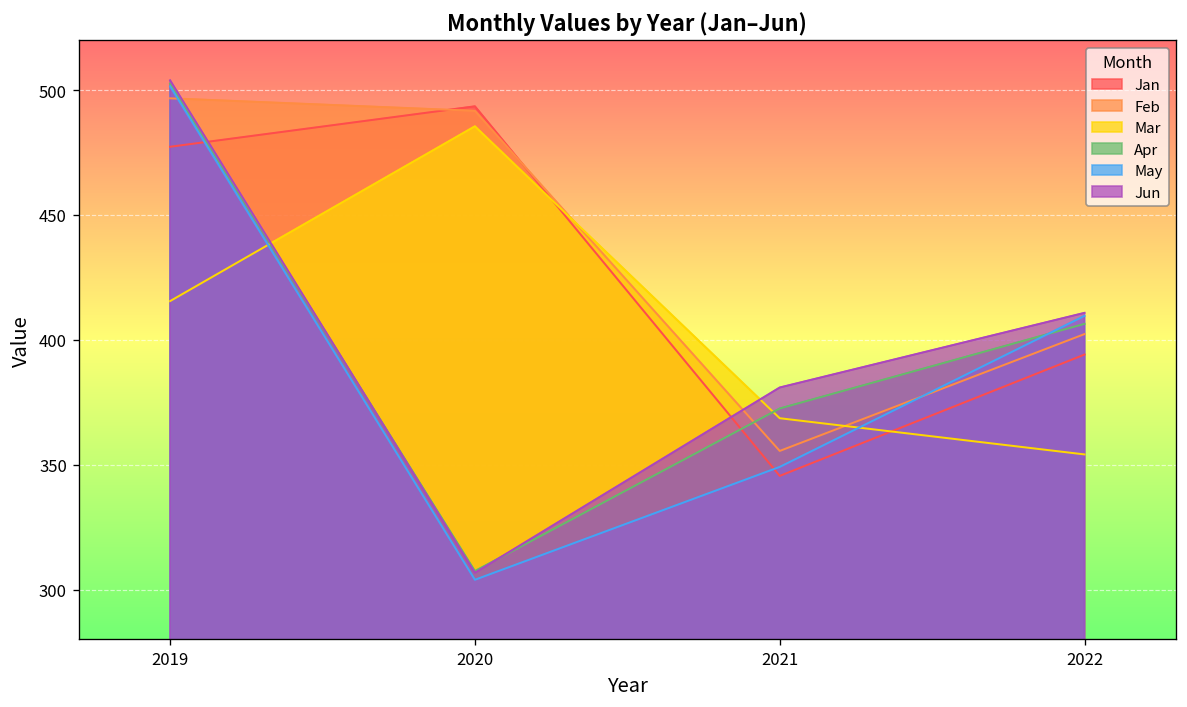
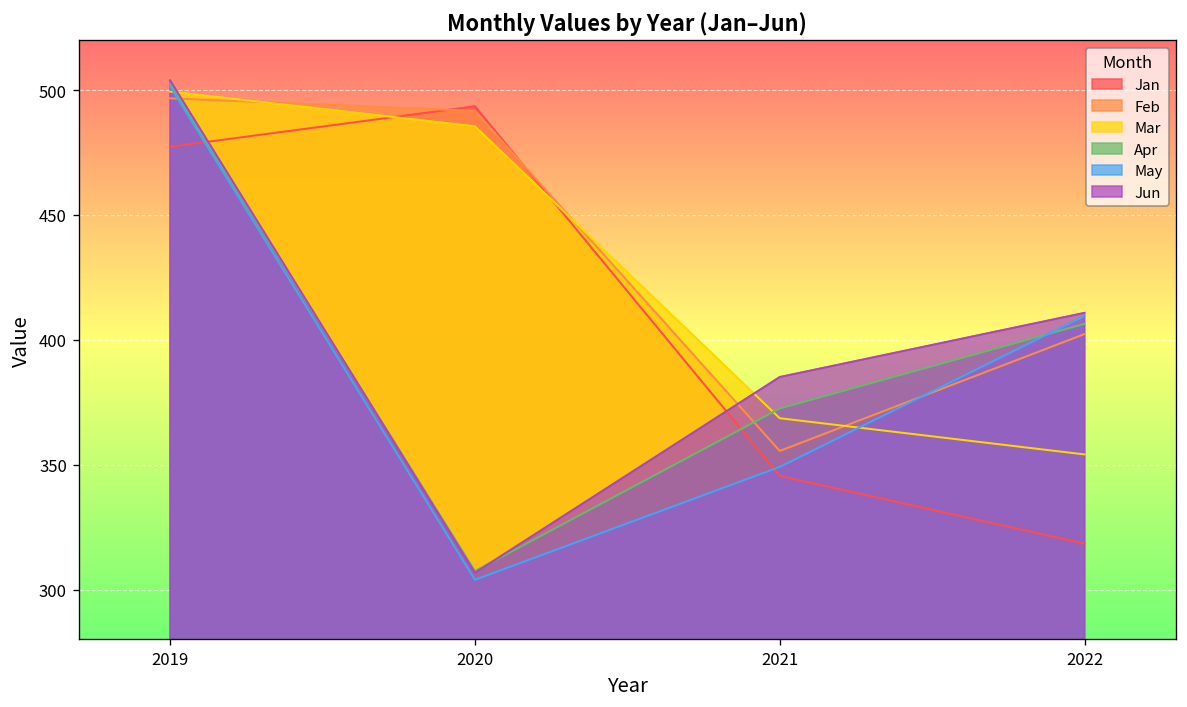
  {
    "Jan": {
      "2019": 477,
      "2020": 494,
      "2021": 346,
-     "2022": 394
+     "2022": 318
    },
    "Feb": {
      "2019": 497,
      "2020": 492,
      "2021": 356,
      "2022": 402
    },
    "Mar": {
-     "2019": 416,
+     "2019": 499,
      "2020": 486,
      "2021": 369,
      "2022": 354
    },
    "Apr": {
      "2021": 373,
      "2022": 406
    },
    "May": {
      "2020": 304,
      "2021": 349
    },
    "Jun": {
      "2019": 504,
-     "2021": 381
+     "2021": 385
    }
  }
